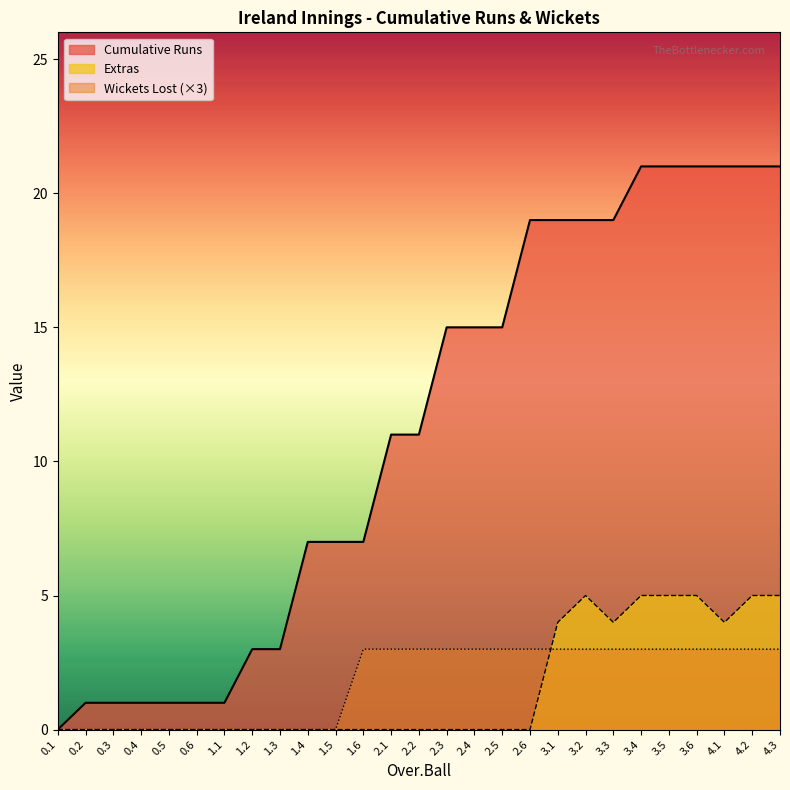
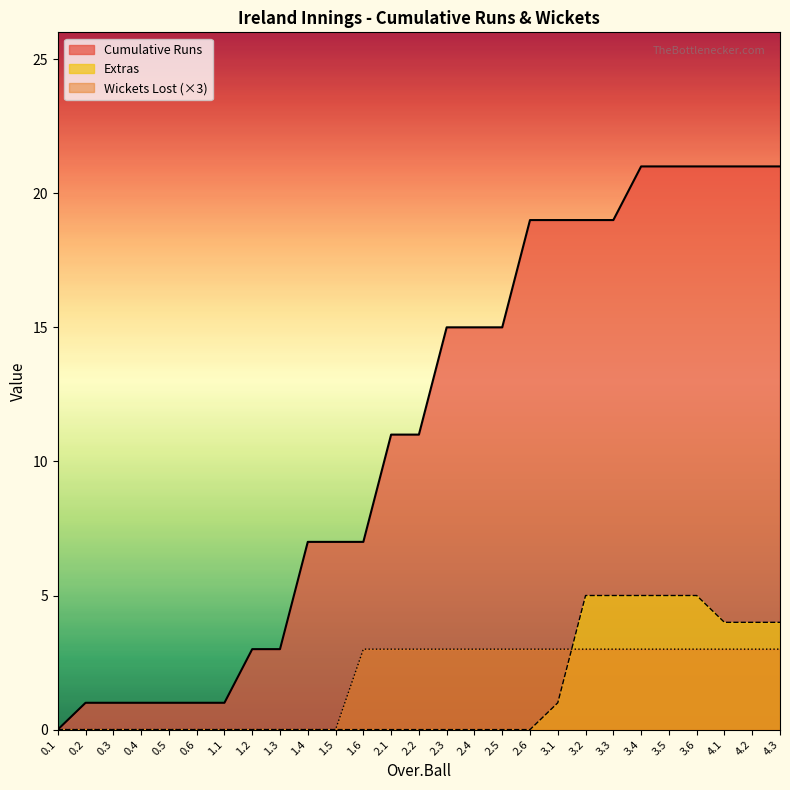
  {
    "Extras": {
      "1.6": 0,
      "2.1": 0,
      "2.2": 0,
      "2.3": 0,
      "2.4": 0,
      "2.5": 0,
      "2.6": 0,
-     "3.1": 4,
+     "3.1": 1,
      "3.2": 5,
-     "3.3": 4,
+     "3.3": 5,
      "3.4": 5,
      "3.5": 5,
      "3.6": 5,
      "4.1": 4,
-     "4.2": 5,
-     "4.3": 5
+     "4.2": 4,
+     "4.3": 4
    }
  }
